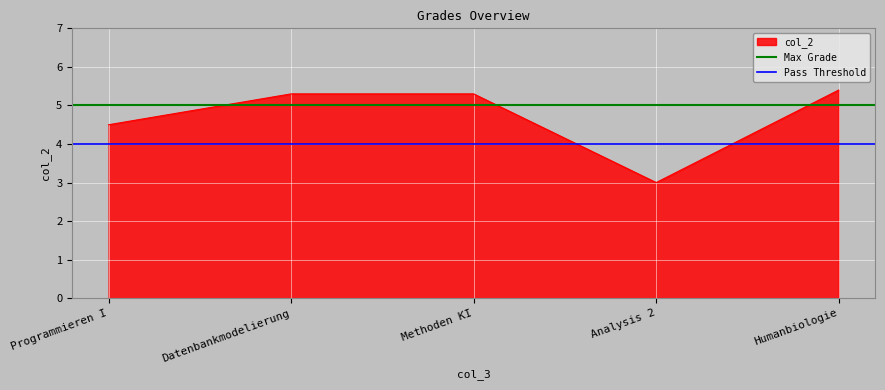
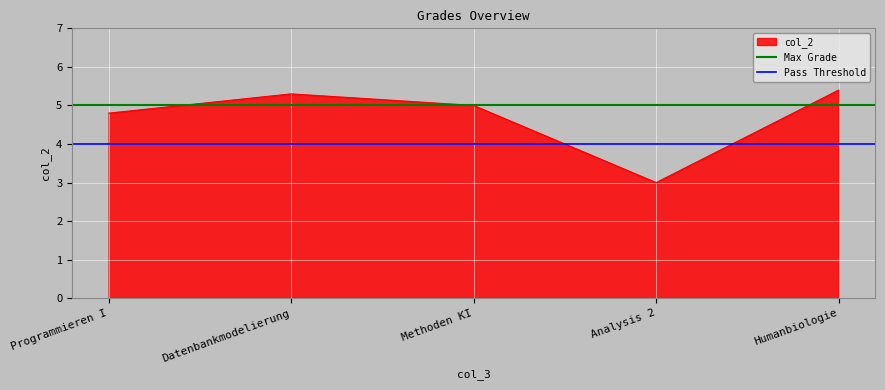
  {
-   "Programmieren I": 4.5,
+   "Programmieren I": 4.8,
    "Datenbankmodelierung": 5.3,
-   "Methoden KI": 5.3,
+   "Methoden KI": 5.0,
    "Analysis 2": 3.0,
    "Humanbiologie": 5.4
  }
